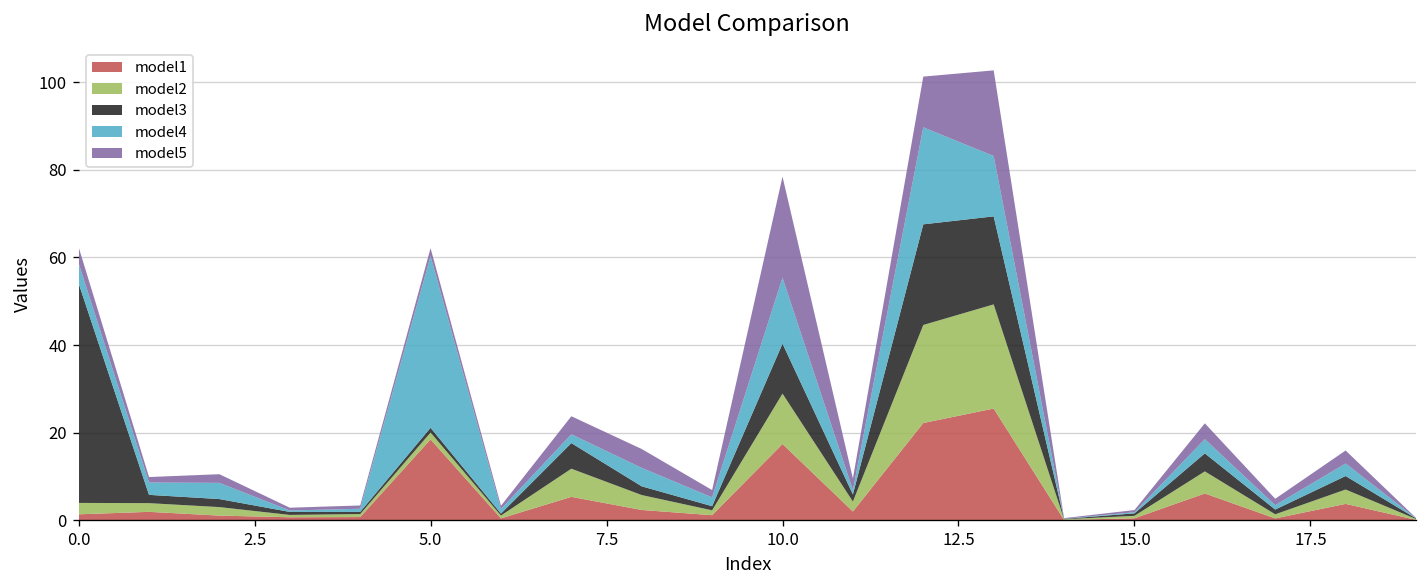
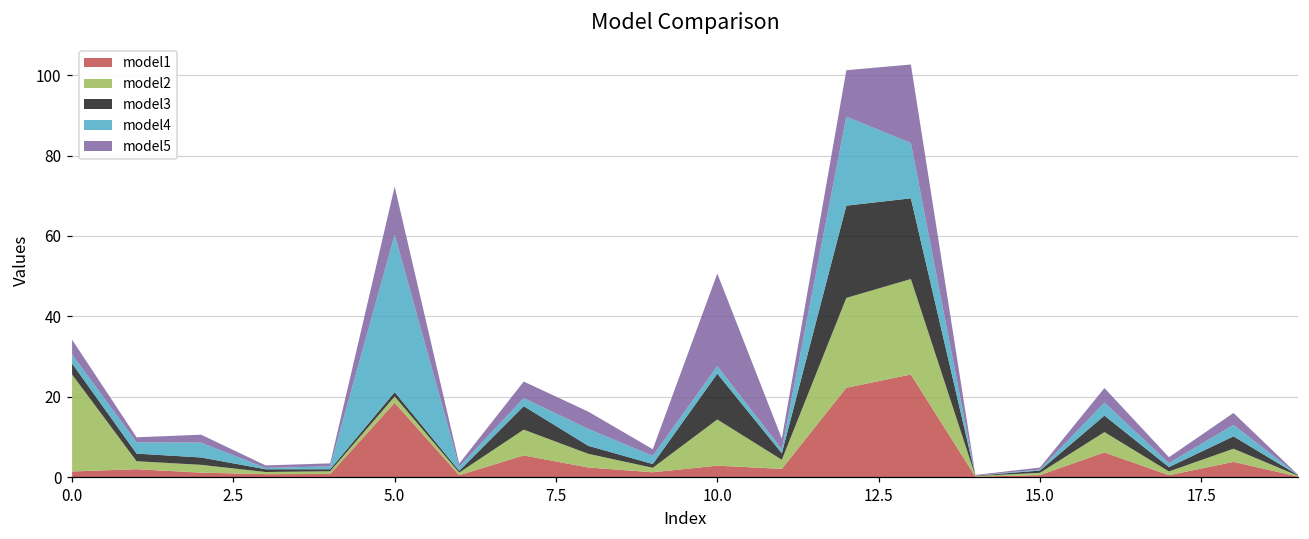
  {
    "model1": {
      "0.0": 1,
      "5.0": 18,
-     "10.0": 17
+     "10.0": 3
    },
    "model2": {
-     "0.0": 3,
+     "0.0": 24,
      "5.0": 2,
      "10.0": 11
    },
    "model3": {
-     "0.0": 50,
+     "0.0": 3,
      "5.0": 1,
      "10.0": 11
    },
    "model4": {
-     "0.0": 5,
+     "0.0": 2,
      "5.0": 39,
-     "10.0": 15
+     "10.0": 2
    },
    "model5": {
      "0.0": 4,
-     "5.0": 2,
+     "5.0": 12,
      "10.0": 23
    }
  }
